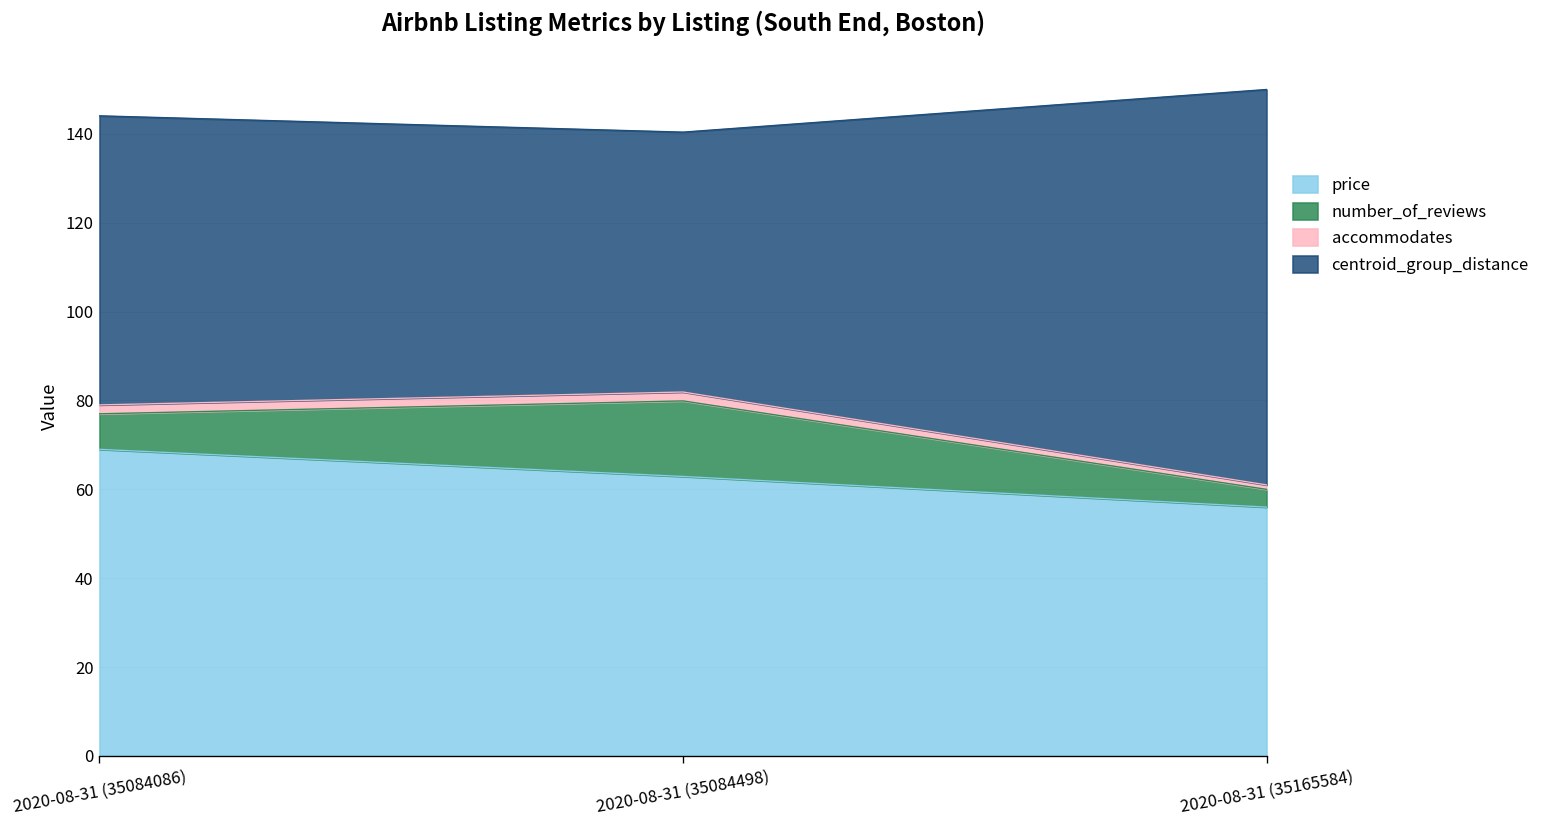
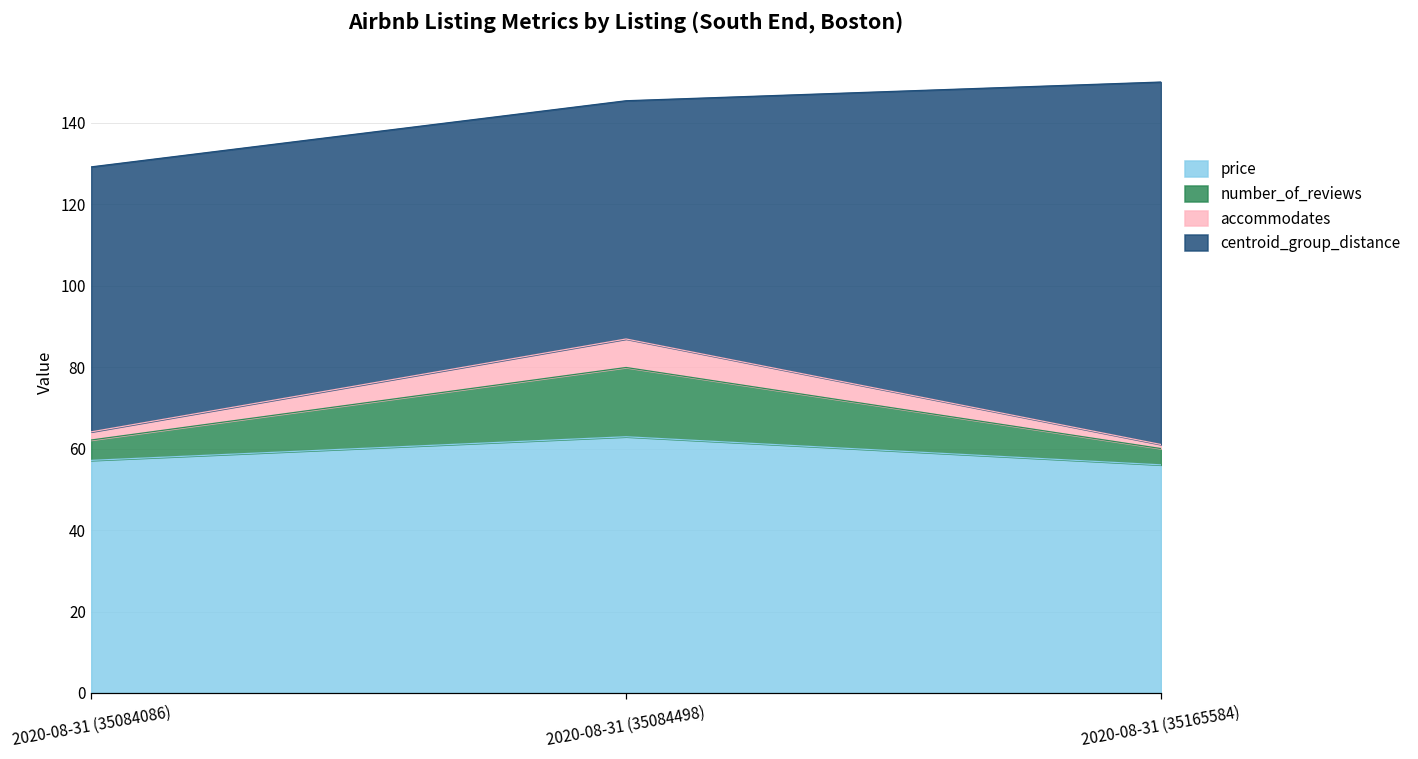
  {
    "price": {
-     "2020-08-31 (35084086)": 69,
+     "2020-08-31 (35084086)": 57,
      "2020-08-31 (35084498)": 63,
      "2020-08-31 (35165584)": 56
    },
    "number_of_reviews": {
-     "2020-08-31 (35084086)": 8,
+     "2020-08-31 (35084086)": 5,
      "2020-08-31 (35084498)": 17,
      "2020-08-31 (35165584)": 4
    },
    "accommodates": {
      "2020-08-31 (35084086)": 2,
-     "2020-08-31 (35084498)": 2,
+     "2020-08-31 (35084498)": 7,
      "2020-08-31 (35165584)": 1
    },
    "centroid_group_distance": {
      "2020-08-31 (35084086)": 65,
      "2020-08-31 (35084498)": 58,
      "2020-08-31 (35165584)": 89
    }
  }
